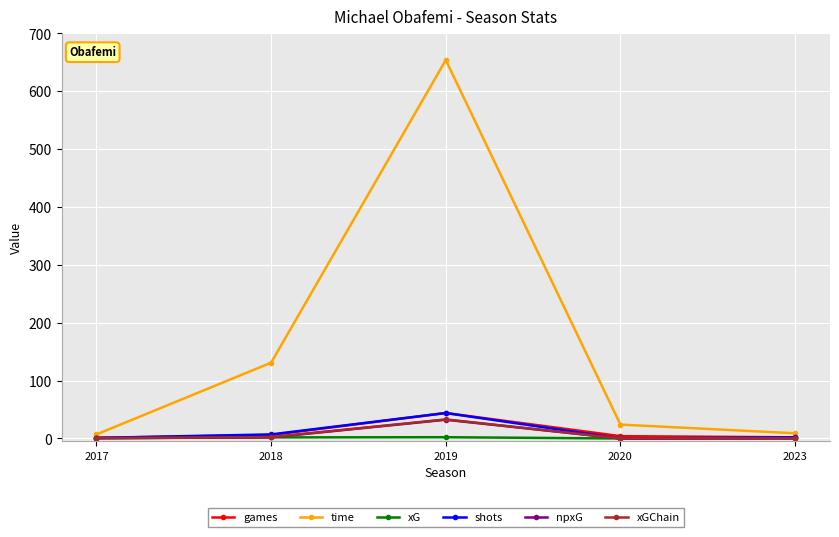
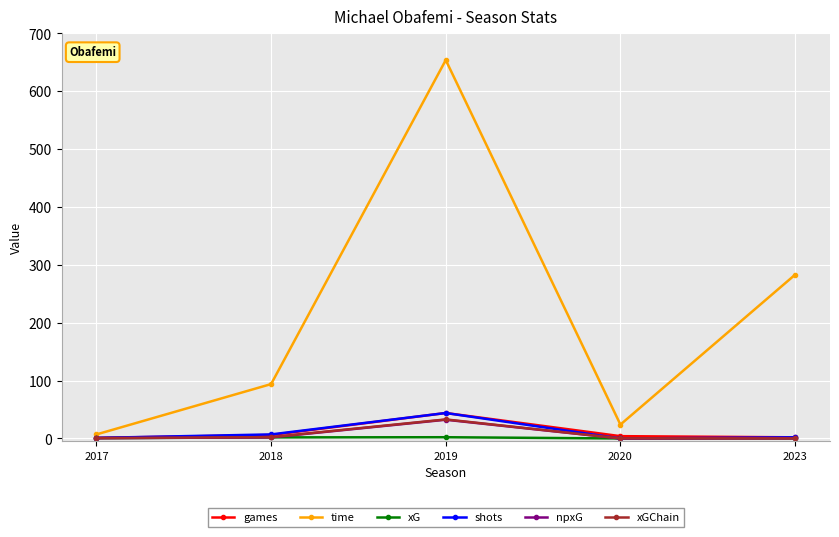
  {
    "time": {
      "2017": 10,
-     "2018": 130,
+     "2018": 90,
      "2019": 650,
      "2020": 20,
-     "2023": 10
+     "2023": 280
    },
    "xG": {
      "2019": 0
    },
    "xGChain": {
      "2019": 30
    }
  }
